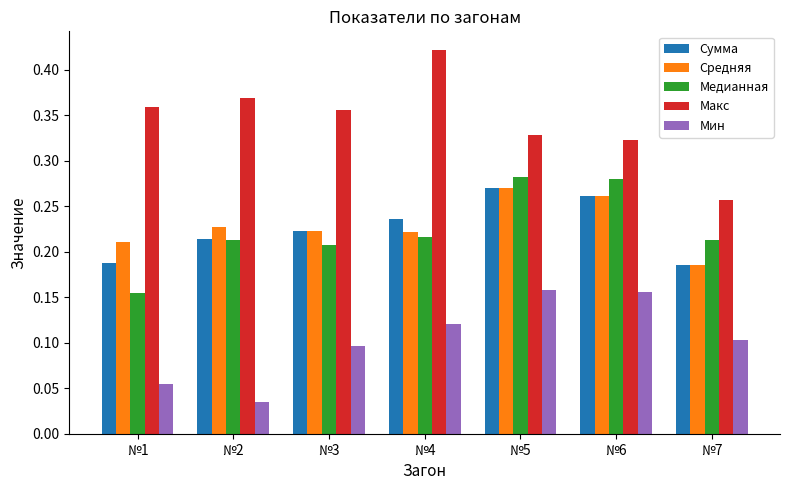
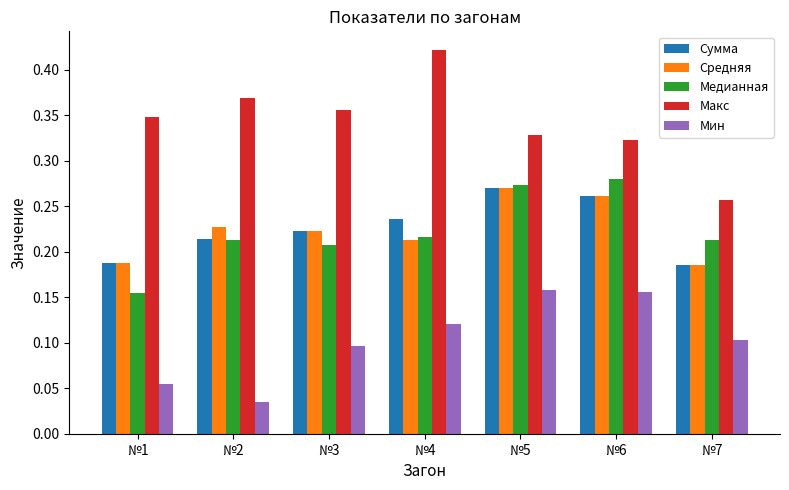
  {
    "Сумма": {
      "№1": 0.19,
      "№2": 0.21,
      "№3": 0.22,
      "№4": 0.24,
      "№5": 0.27,
      "№6": 0.26,
      "№7": 0.19
    },
    "Средняя": {
-     "№1": 0.21,
+     "№1": 0.19,
      "№2": 0.23,
      "№3": 0.22,
-     "№4": 0.22,
+     "№4": 0.21,
      "№5": 0.27,
      "№6": 0.26,
      "№7": 0.19
    },
    "Медианная": {
      "№1": 0.15,
      "№2": 0.21,
      "№3": 0.21,
      "№4": 0.22,
-     "№5": 0.28,
+     "№5": 0.27,
      "№6": 0.28,
      "№7": 0.21
    },
    "Макс": {
-     "№1": 0.36,
+     "№1": 0.35,
      "№2": 0.37,
      "№3": 0.36,
      "№4": 0.42,
      "№5": 0.33,
      "№6": 0.32,
      "№7": 0.26
    },
    "Мин": {
      "№1": 0.06,
      "№2": 0.03,
      "№3": 0.10,
      "№4": 0.12,
      "№5": 0.16,
      "№6": 0.16,
      "№7": 0.10
    }
  }
